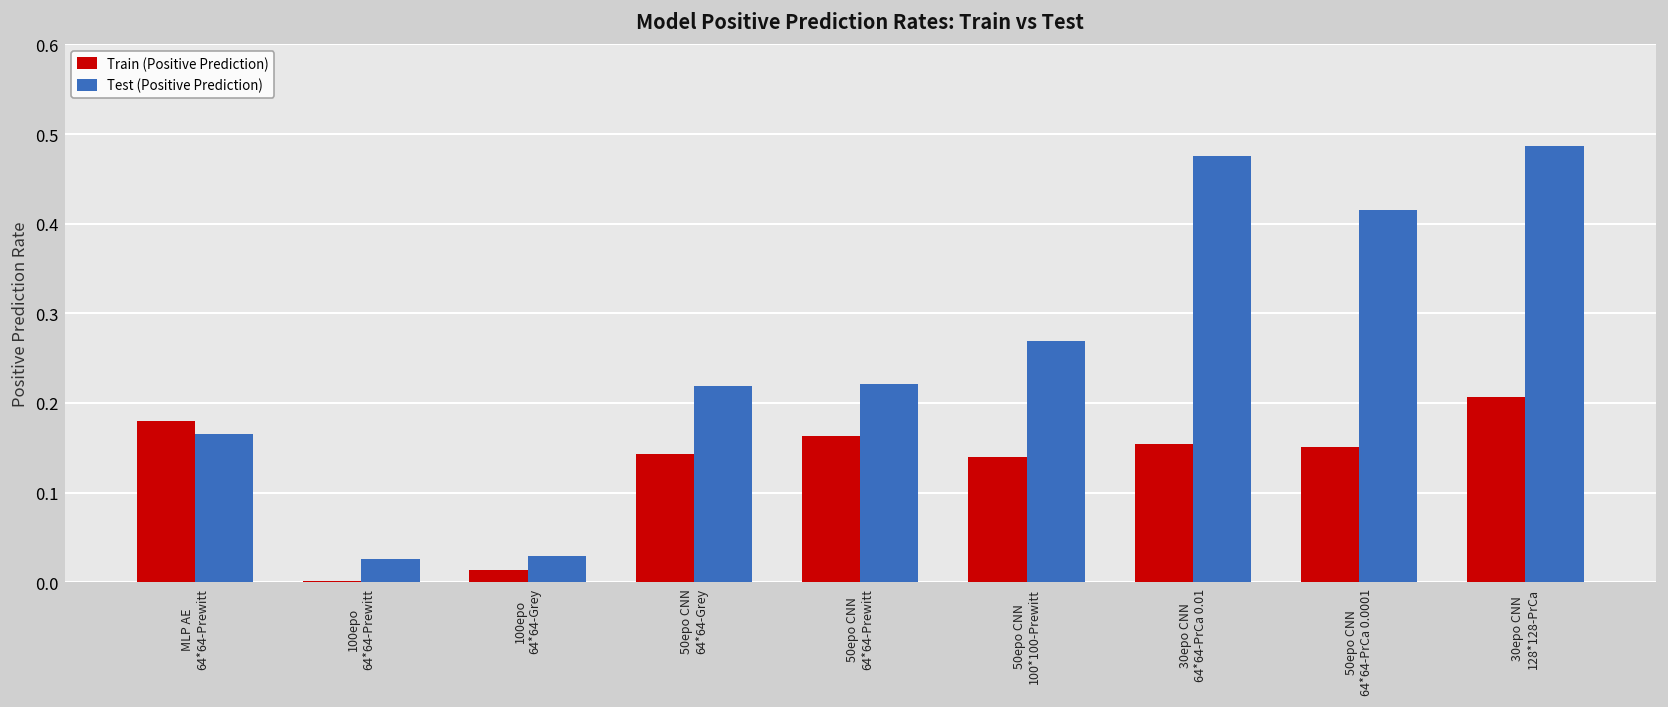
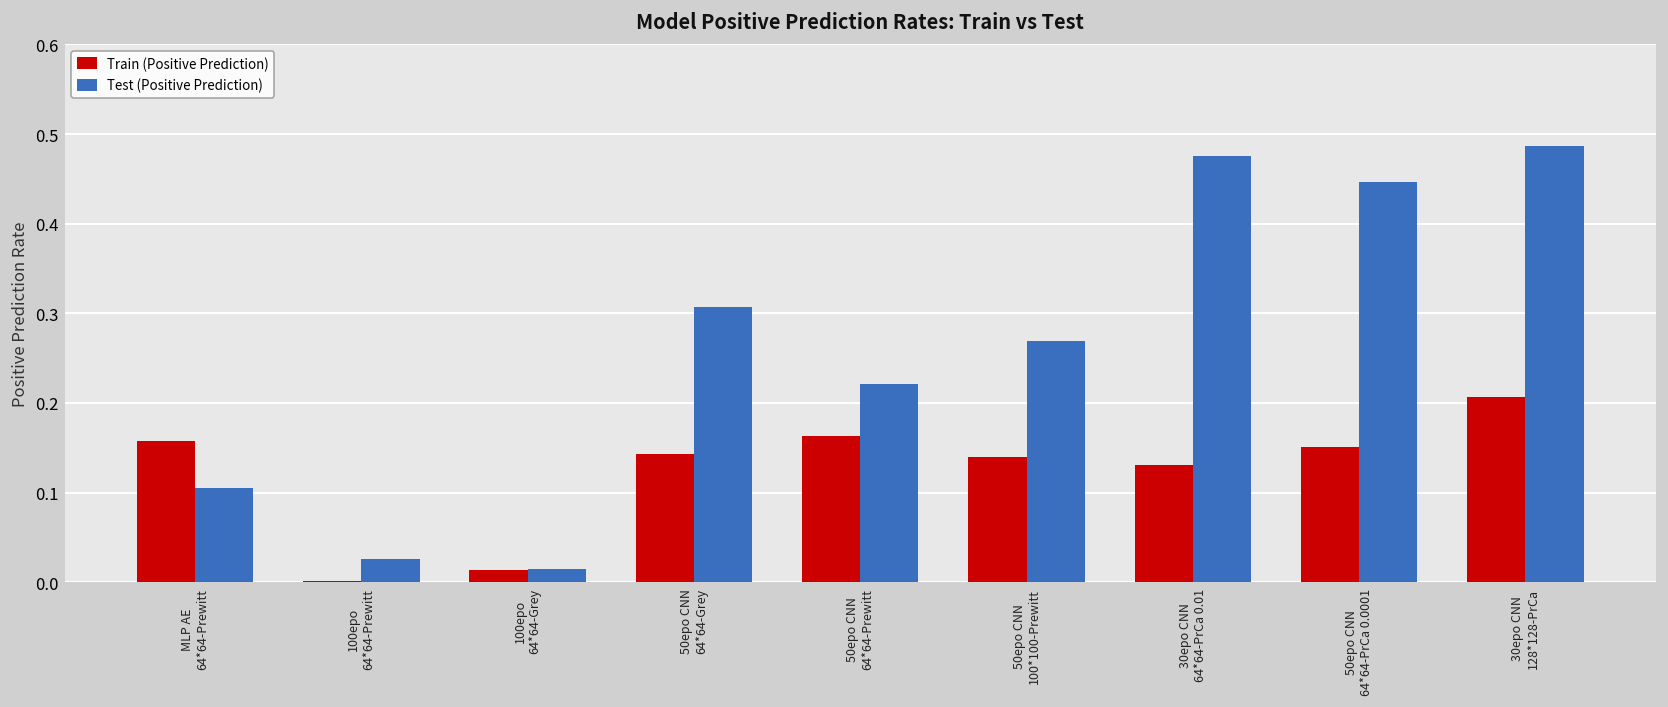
  {
    "Train (Positive Prediction)": {
-     "MLP AE 64*64-Prewitt": 0.18,
+     "MLP AE 64*64-Prewitt": 0.16,
      "100epo 64*64-Grey": 0.01,
      "50epo CNN 64*64-Grey": 0.14,
      "50epo CNN 64*64-Prewitt": 0.16,
      "50epo CNN 100*100-Prewitt": 0.14,
-     "30epo CNN 64*64-PrCa 0.01": 0.15,
+     "30epo CNN 64*64-PrCa 0.01": 0.13,
      "50epo CNN 64*64-PrCa 0.0001": 0.15,
      "30epo CNN 128*128-PrCa": 0.21
    },
    "Test (Positive Prediction)": {
-     "MLP AE 64*64-Prewitt": 0.17,
+     "MLP AE 64*64-Prewitt": 0.11,
      "100epo 64*64-Prewitt": 0.03,
-     "100epo 64*64-Grey": 0.03,
-     "50epo CNN 64*64-Grey": 0.22,
+     "100epo 64*64-Grey": 0.02,
+     "50epo CNN 64*64-Grey": 0.31,
      "50epo CNN 64*64-Prewitt": 0.22,
      "50epo CNN 100*100-Prewitt": 0.27,
      "30epo CNN 64*64-PrCa 0.01": 0.48,
-     "50epo CNN 64*64-PrCa 0.0001": 0.42,
+     "50epo CNN 64*64-PrCa 0.0001": 0.45,
      "30epo CNN 128*128-PrCa": 0.49
    }
  }
